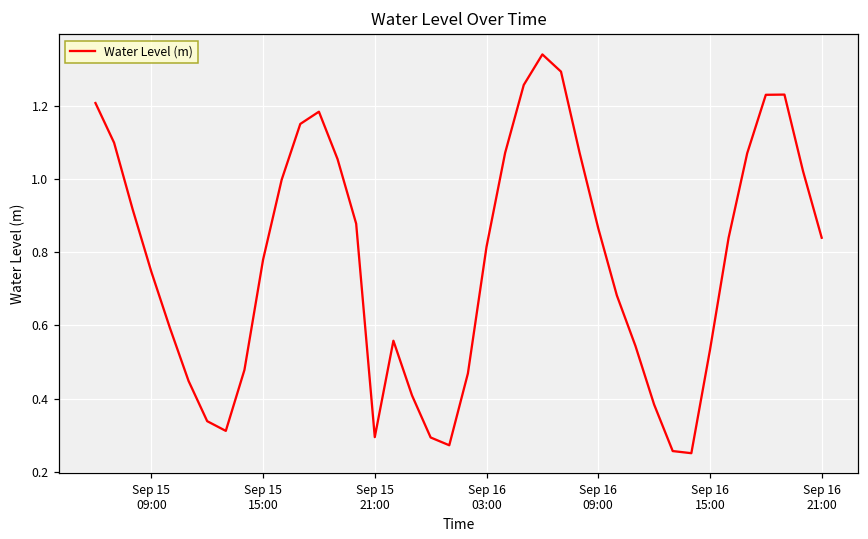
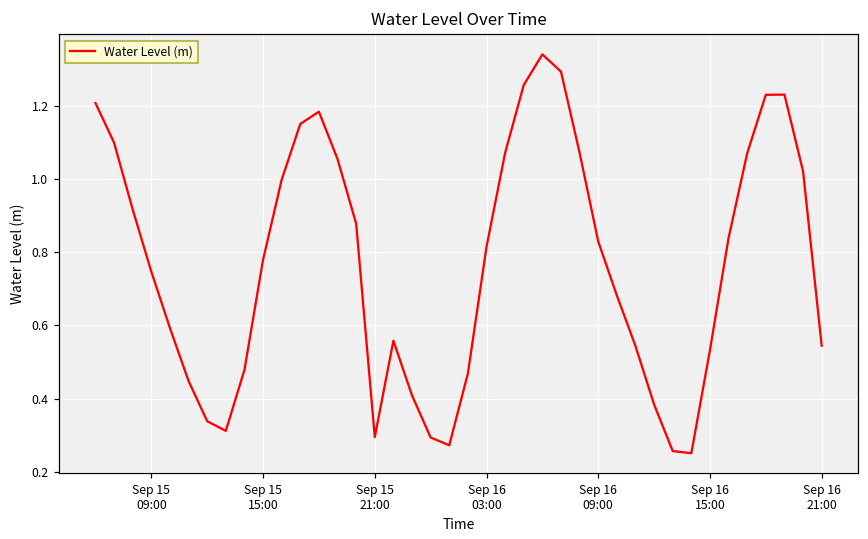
  {
    "Sep 15 09:00": 0.75,
    "Sep 15 15:00": 0.78,
    "Sep 15 21:00": 0.29,
    "Sep 16 03:00": 0.81,
-   "Sep 16 09:00": 0.87,
+   "Sep 16 09:00": 0.83,
    "Sep 16 15:00": 0.53,
-   "Sep 16 21:00": 0.84
+   "Sep 16 21:00": 0.54
  }
